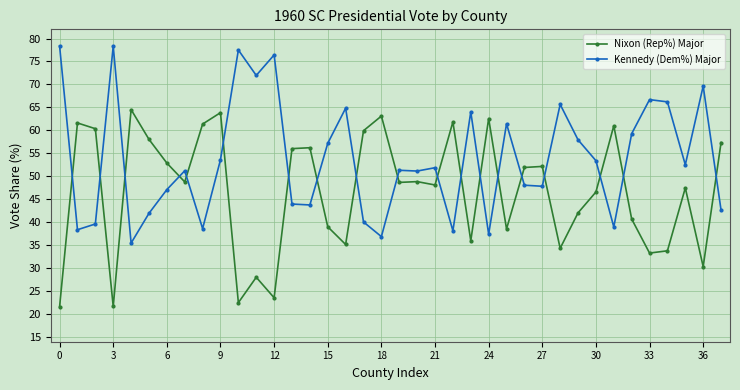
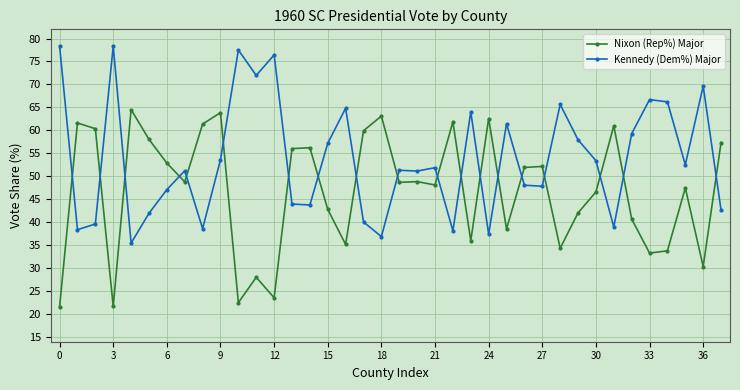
  {
    "Nixon (Rep%) Major": {
      "0": 22,
      "3": 22,
      "6": 53,
      "9": 64,
      "12": 24,
-     "15": 39,
+     "15": 43,
      "18": 63,
      "21": 48,
      "24": 63,
      "27": 52,
      "30": 47,
      "33": 33,
      "36": 30
    },
    "Kennedy (Dem%) Major": {
      "0": 78,
      "3": 78,
      "6": 47,
      "9": 54,
      "12": 76,
      "15": 57,
      "18": 37,
      "21": 52,
      "24": 37,
      "27": 48,
      "30": 53,
      "33": 67,
      "36": 70
    }
  }
